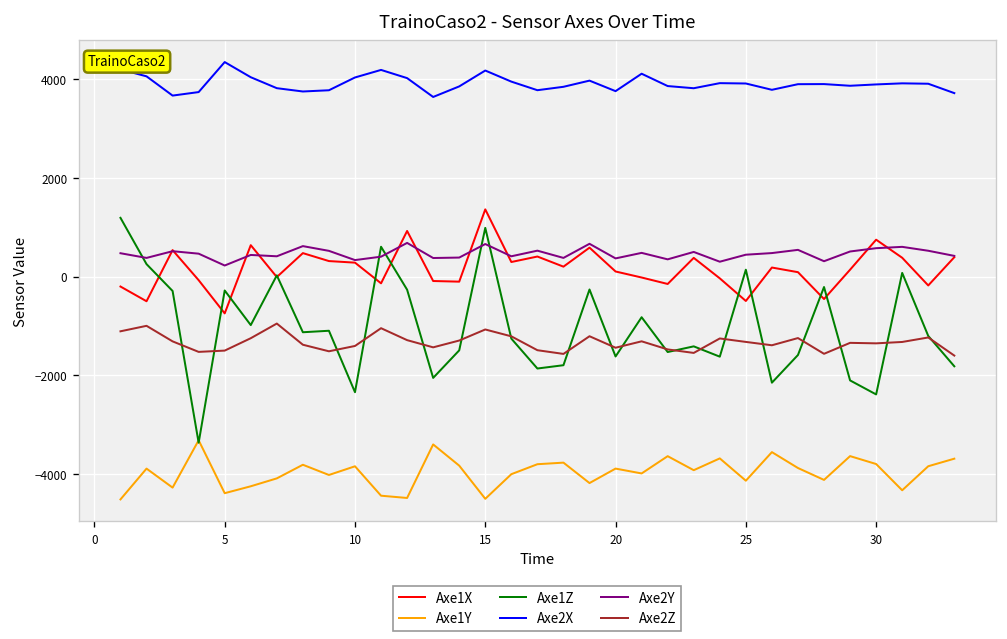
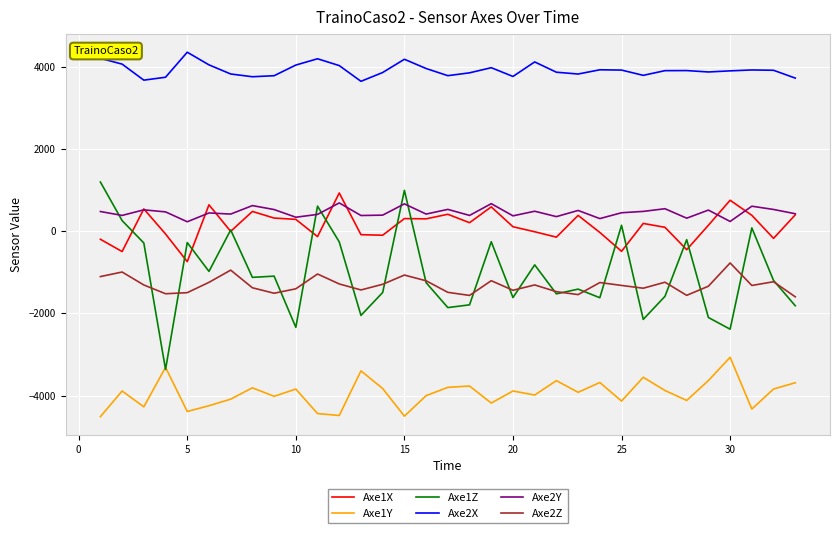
  {
    "Axe1X": {
      "5": -700,
-     "15": 1400,
+     "15": 300,
      "20": 100,
      "25": -500,
      "30": 700
    },
    "Axe1Y": {
      "5": -4400,
      "10": -3800,
      "15": -4500,
      "20": -3900,
      "25": -4100,
-     "30": -3800
+     "30": -3100
    },
    "Axe1Z": {
      "5": -300,
      "10": -2300,
      "15": 1000,
      "20": -1600,
      "25": 100,
      "30": -2400
    },
    "Axe2X": {
      "5": 4300,
      "10": 4000,
      "15": 4200,
      "20": 3800,
      "25": 3900,
      "30": 3900
    },
    "Axe2Y": {
      "5": 200,
      "15": 700,
      "20": 400,
      "25": 400,
-     "30": 600
+     "30": 200
    },
    "Axe2Z": {
      "5": -1500,
      "10": -1400,
      "15": -1100,
      "20": -1400,
      "25": -1300,
-     "30": -1400
+     "30": -800
    }
  }
